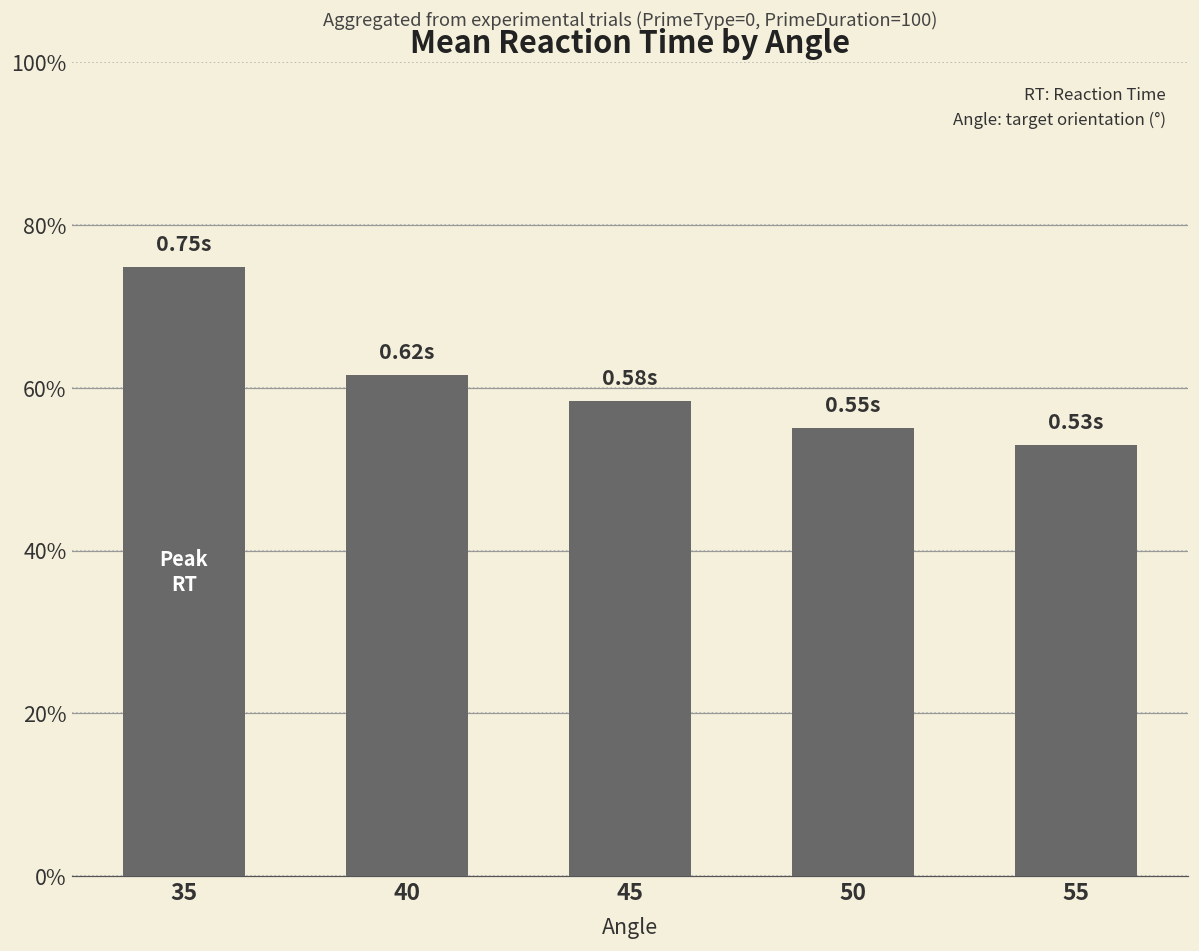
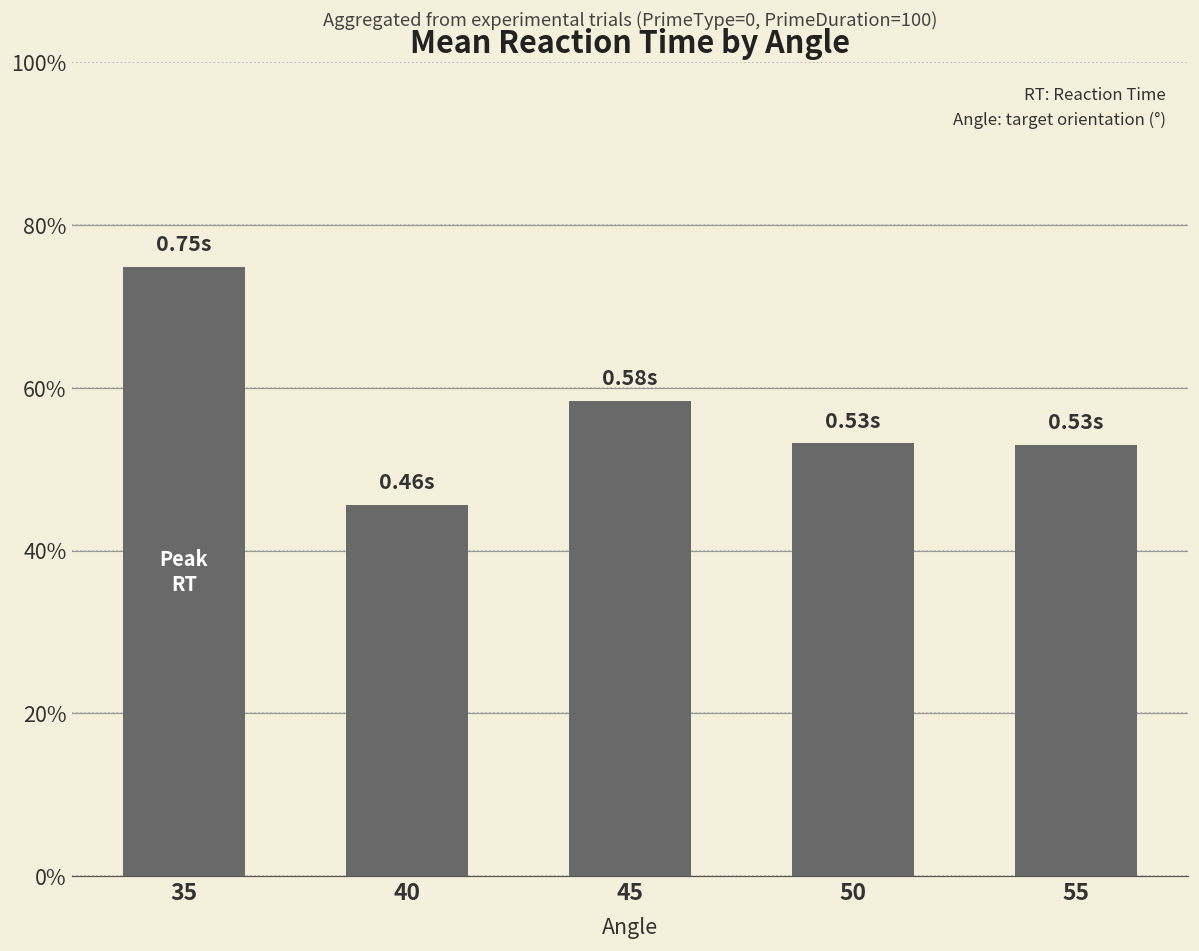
  {
    "35": "0.75s",
-   "40": "0.62s",
+   "40": "0.46s",
    "45": "0.58s",
-   "50": "0.55s",
+   "50": "0.53s",
    "55": "0.53s"
  }
